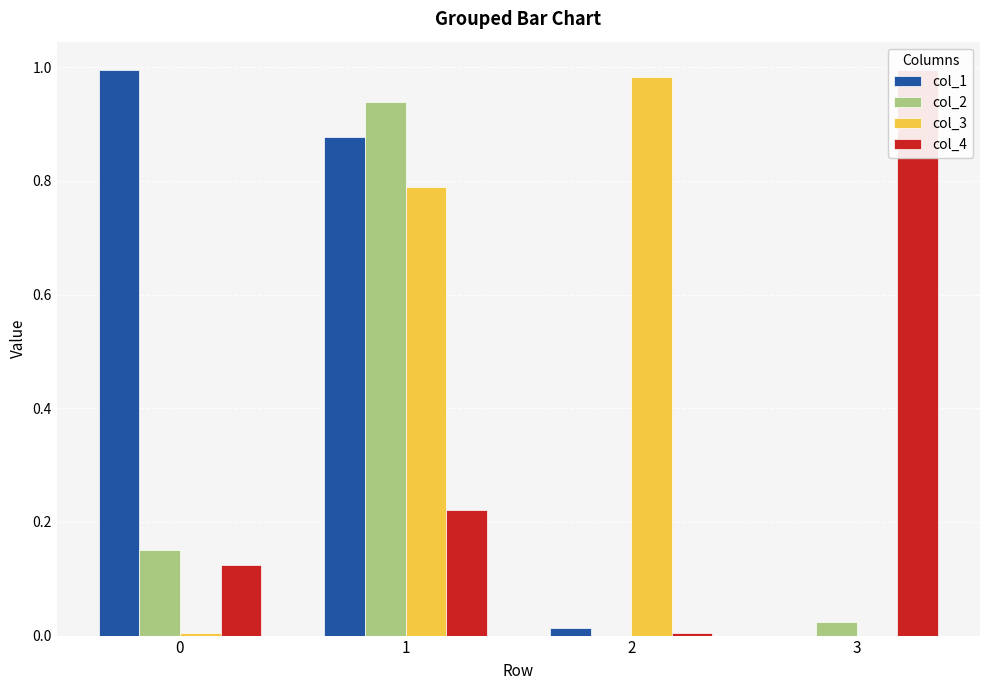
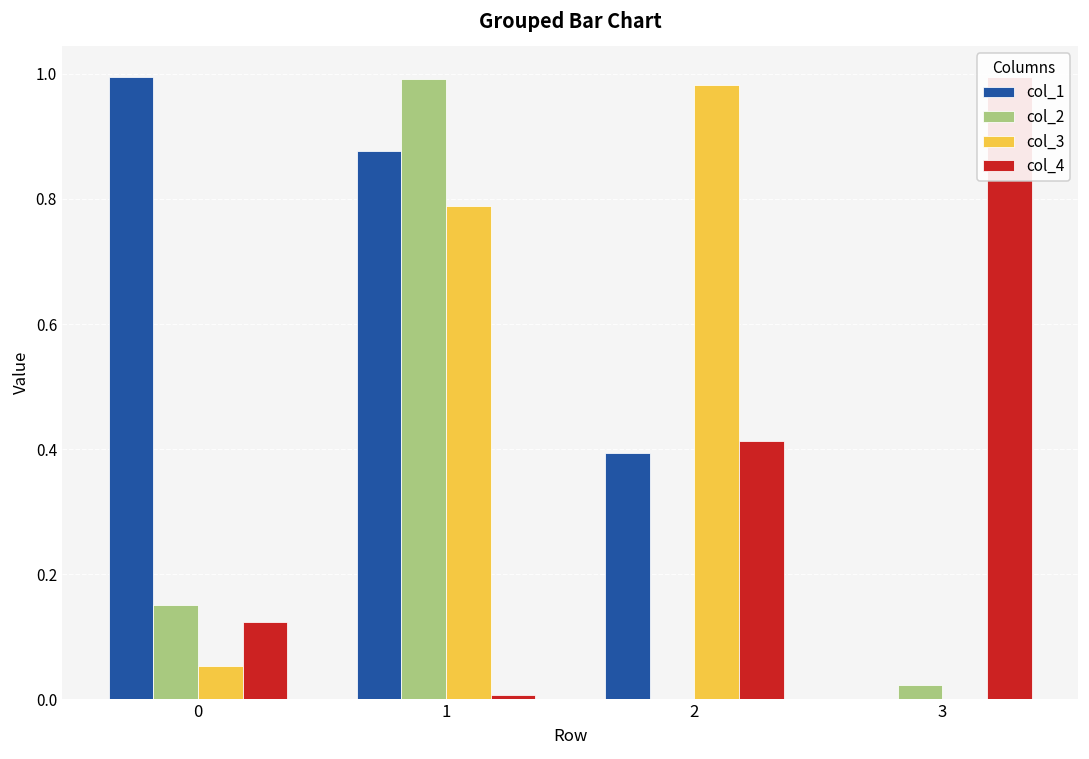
  {
    "col_1": {
      "0": 1.00,
      "1": 0.88,
-     "2": 0.01
+     "2": 0.39
    },
    "col_2": {
      "0": 0.15,
-     "1": 0.94,
+     "1": 0.99,
      "3": 0.02
    },
    "col_3": {
-     "0": 0.00,
+     "0": 0.05,
      "1": 0.79,
      "2": 0.98
    },
    "col_4": {
      "0": 0.12,
-     "1": 0.22,
-     "2": 0.00
+     "1": 0.01,
+     "2": 0.41
    }
  }
